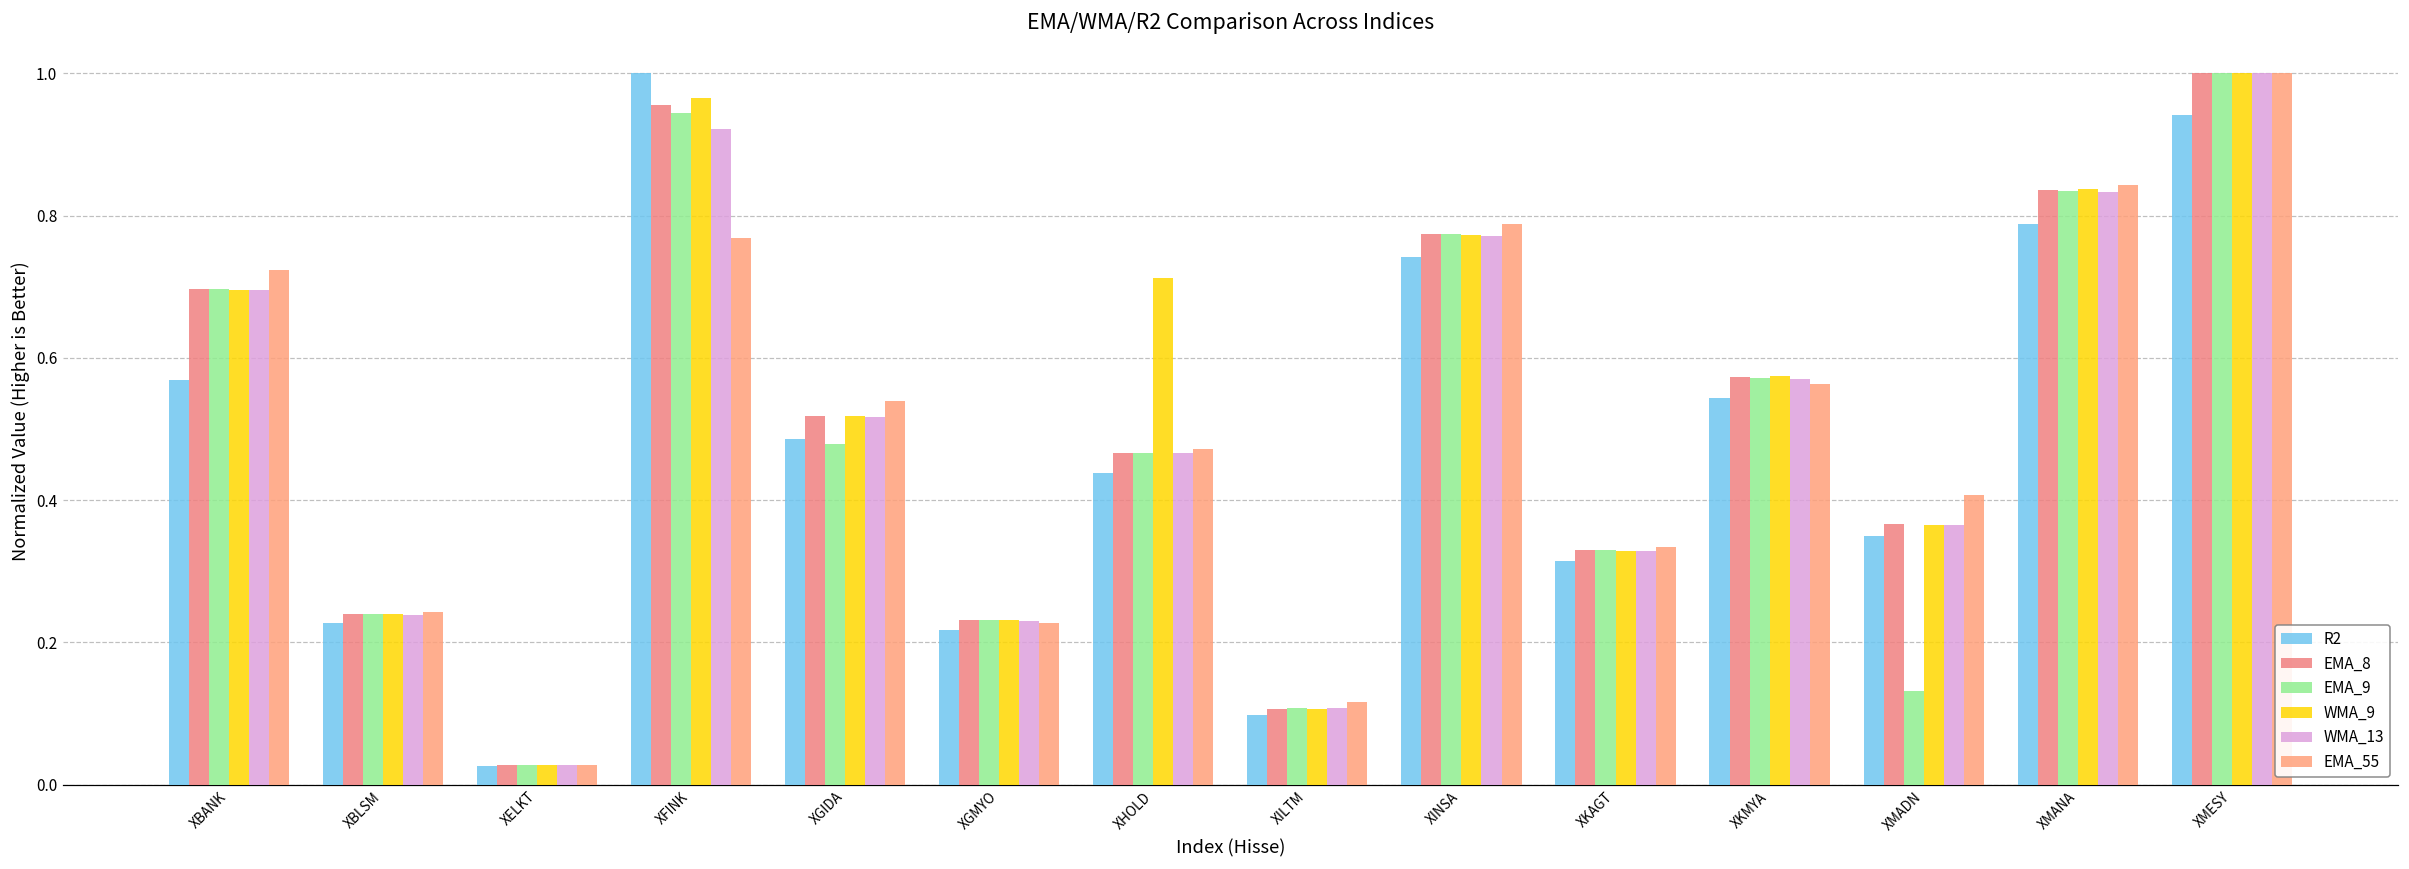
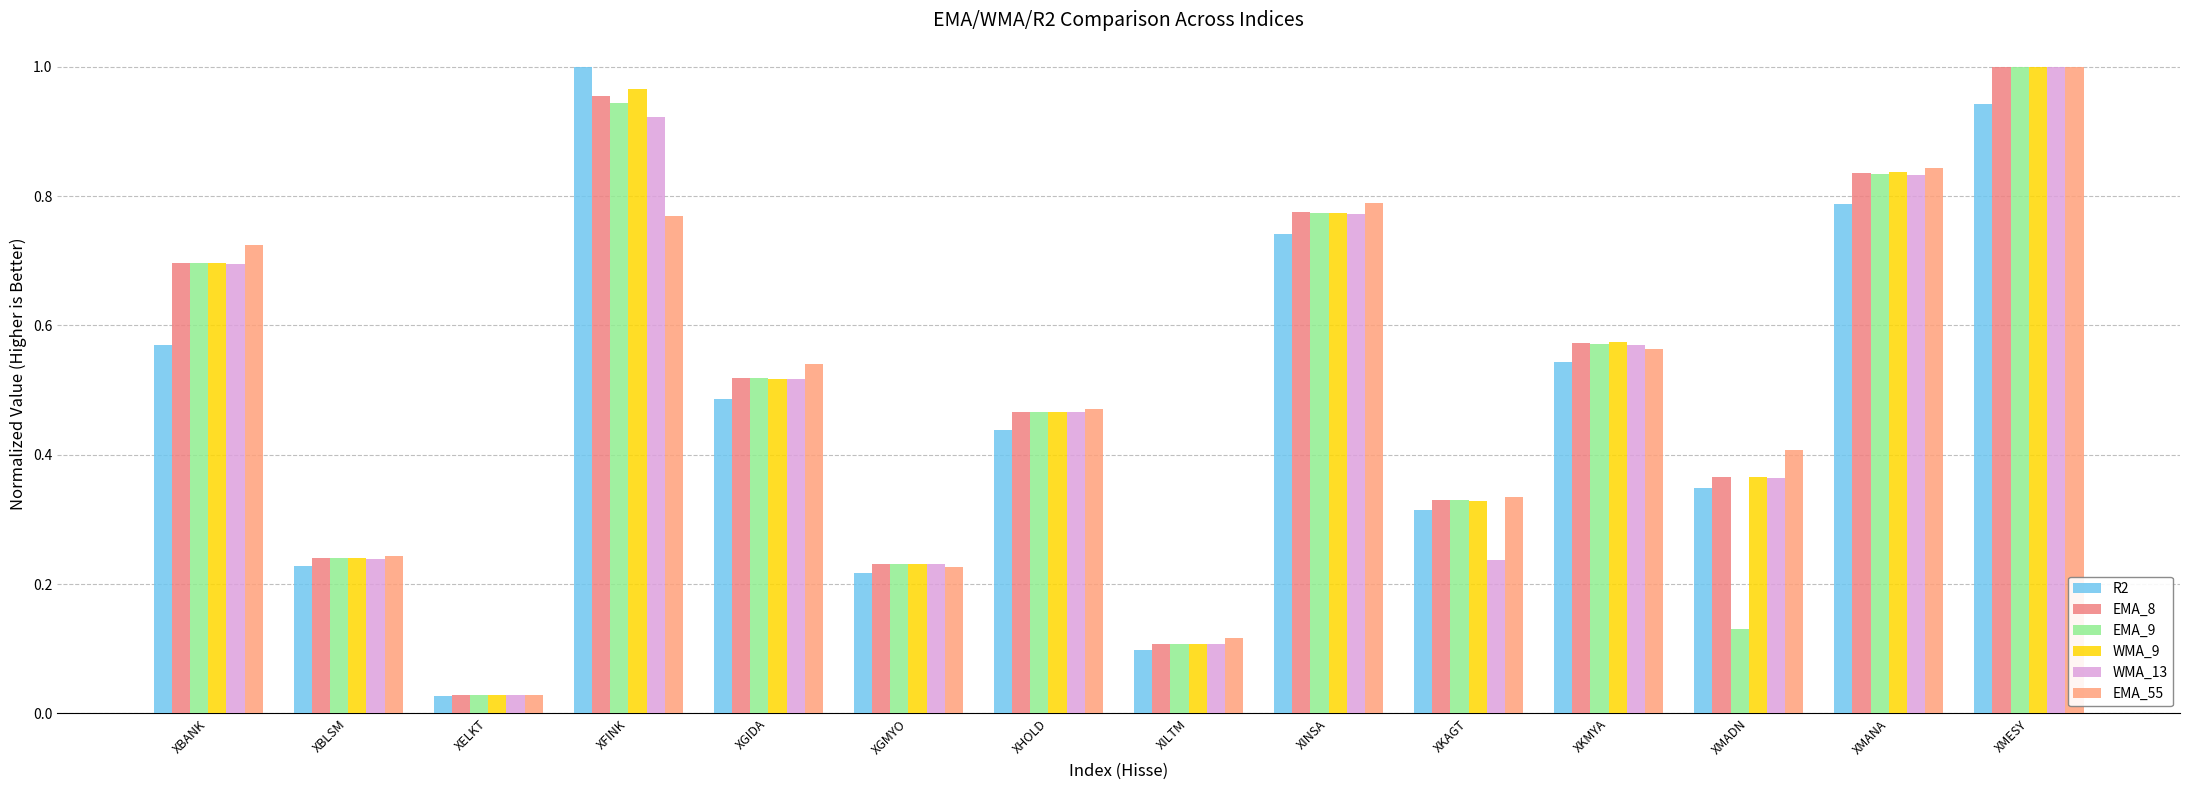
  {
    "R2": {
      "XBANK": 0.57,
      "XBLSM": 0.23,
      "XELKT": 0.03,
      "XFINK": 1.00,
      "XGIDA": 0.49,
      "XGMYO": 0.22,
      "XHOLD": 0.44,
      "XILTM": 0.10,
      "XINSA": 0.74,
      "XKAGT": 0.31,
      "XKMYA": 0.54,
      "XMADN": 0.35,
      "XMANA": 0.79,
      "XMESY": 0.94
    },
    "EMA_9": {
      "XBANK": 0.70,
      "XBLSM": 0.24,
      "XELKT": 0.03,
      "XFINK": 0.94,
-     "XGIDA": 0.48,
+     "XGIDA": 0.52,
      "XGMYO": 0.23,
      "XHOLD": 0.47,
      "XILTM": 0.11,
      "XINSA": 0.77,
      "XKAGT": 0.33,
      "XKMYA": 0.57,
      "XMADN": 0.13,
      "XMANA": 0.83,
      "XMESY": 1.00
    },
    "WMA_9": {
      "XBANK": 0.70,
      "XBLSM": 0.24,
      "XELKT": 0.03,
      "XFINK": 0.97,
      "XGIDA": 0.52,
      "XGMYO": 0.23,
-     "XHOLD": 0.71,
+     "XHOLD": 0.47,
      "XILTM": 0.11,
      "XINSA": 0.77,
      "XKAGT": 0.33,
      "XKMYA": 0.57,
      "XMADN": 0.37,
      "XMANA": 0.84,
      "XMESY": 1.00
    },
    "WMA_13": {
      "XBANK": 0.70,
      "XBLSM": 0.24,
      "XELKT": 0.03,
      "XFINK": 0.92,
      "XGIDA": 0.52,
      "XGMYO": 0.23,
      "XHOLD": 0.47,
      "XILTM": 0.11,
      "XINSA": 0.77,
-     "XKAGT": 0.33,
+     "XKAGT": 0.24,
      "XKMYA": 0.57,
      "XMADN": 0.36,
      "XMANA": 0.83,
      "XMESY": 1.00
    }
  }
